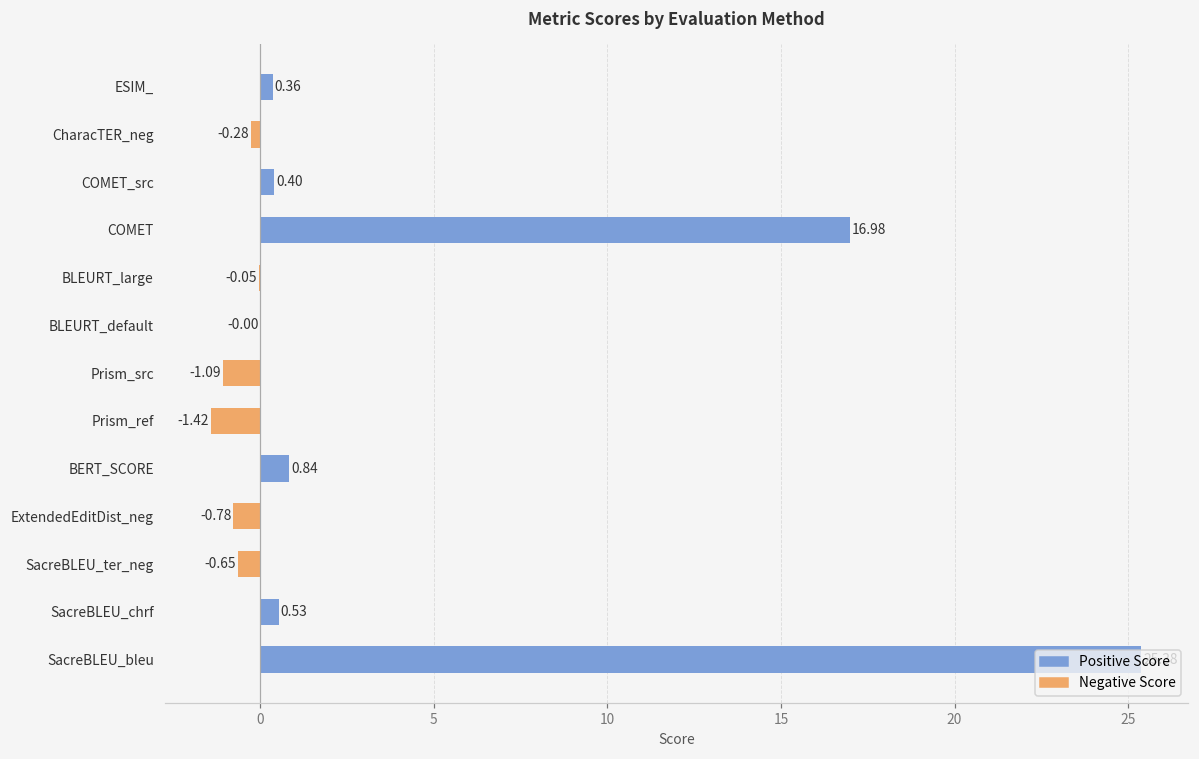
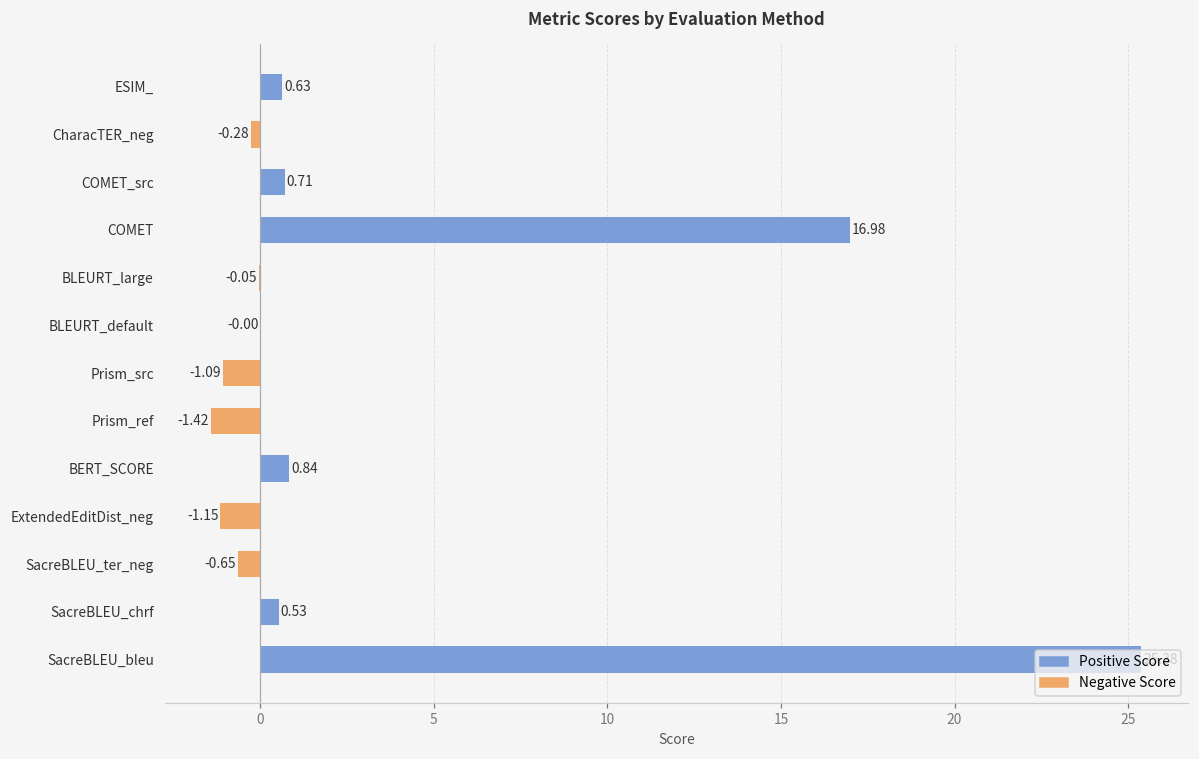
  {
-   "ESIM_": 0.36,
+   "ESIM_": 0.63,
    "CharacTER_neg": -0.28,
-   "COMET_src": 0.40,
+   "COMET_src": 0.71,
    "COMET": 16.98,
    "BLEURT_large": -0.05,
    "BLEURT_default": -0.00,
    "Prism_src": -1.09,
    "Prism_ref": -1.42,
    "BERT_SCORE": 0.84,
-   "ExtendedEditDist_neg": -0.78,
+   "ExtendedEditDist_neg": -1.15,
    "SacreBLEU_ter_neg": -0.65,
    "SacreBLEU_chrf": 0.53
  }
